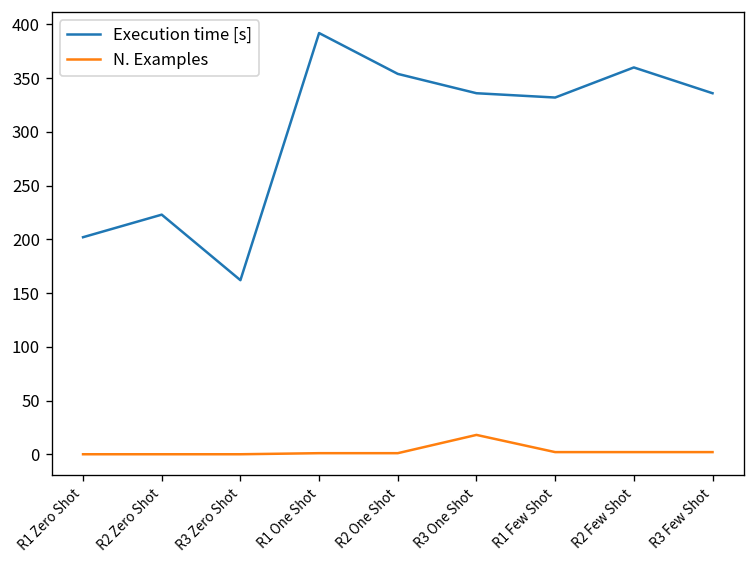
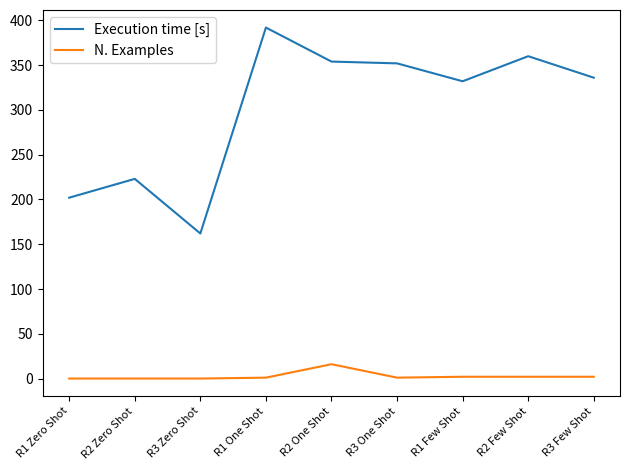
  {
    "Execution time [s]": {
      "R1 Zero Shot": 200,
      "R2 Zero Shot": 220,
      "R3 Zero Shot": 160,
      "R1 One Shot": 390,
      "R2 One Shot": 350,
-     "R3 One Shot": 340,
+     "R3 One Shot": 350,
      "R1 Few Shot": 330,
      "R2 Few Shot": 360,
      "R3 Few Shot": 340
    },
    "N. Examples": {
      "R1 Zero Shot": 0,
      "R2 Zero Shot": 0,
      "R3 Zero Shot": 0,
      "R1 One Shot": 0,
-     "R2 One Shot": 0,
-     "R3 One Shot": 20,
+     "R2 One Shot": 20,
+     "R3 One Shot": 0,
      "R1 Few Shot": 0,
      "R2 Few Shot": 0,
      "R3 Few Shot": 0
    }
  }
